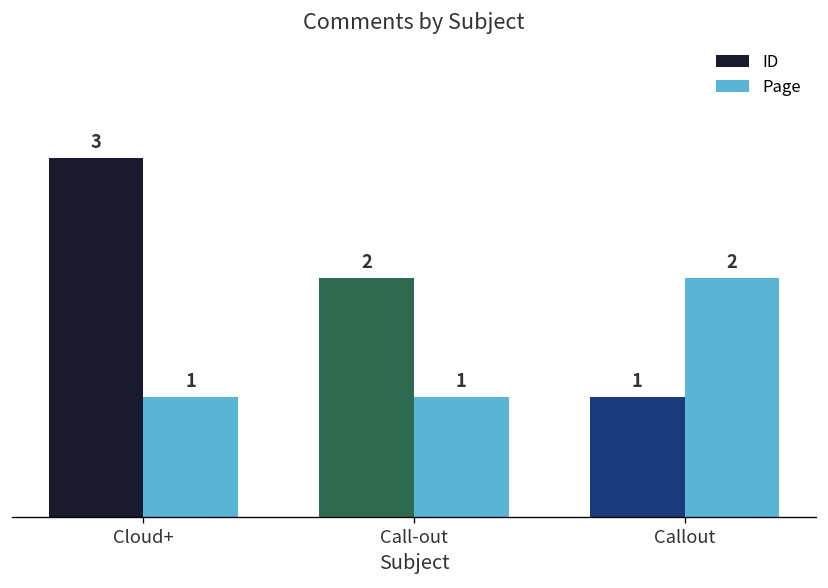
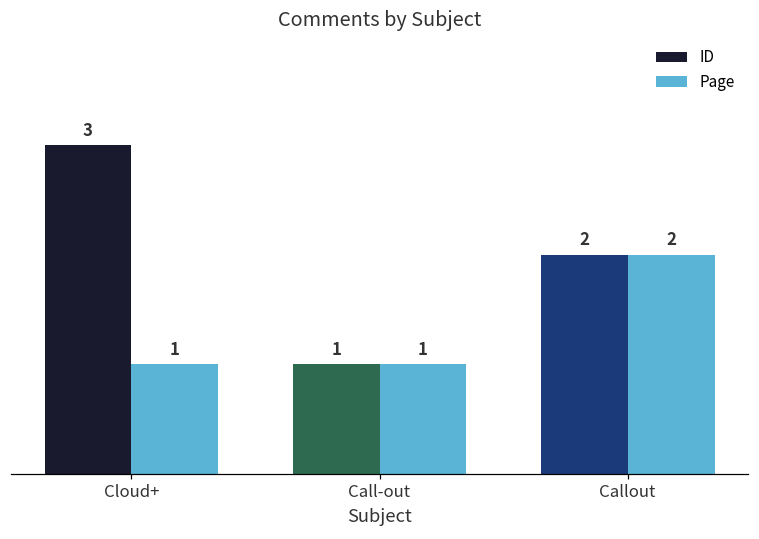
  {
    "ID": {
      "Cloud+": 3,
-     "Call-out": 2,
-     "Callout": 1
+     "Call-out": 1,
+     "Callout": 2
    },
    "Page": {
      "Cloud+": 1,
      "Call-out": 1,
      "Callout": 2
    }
  }
